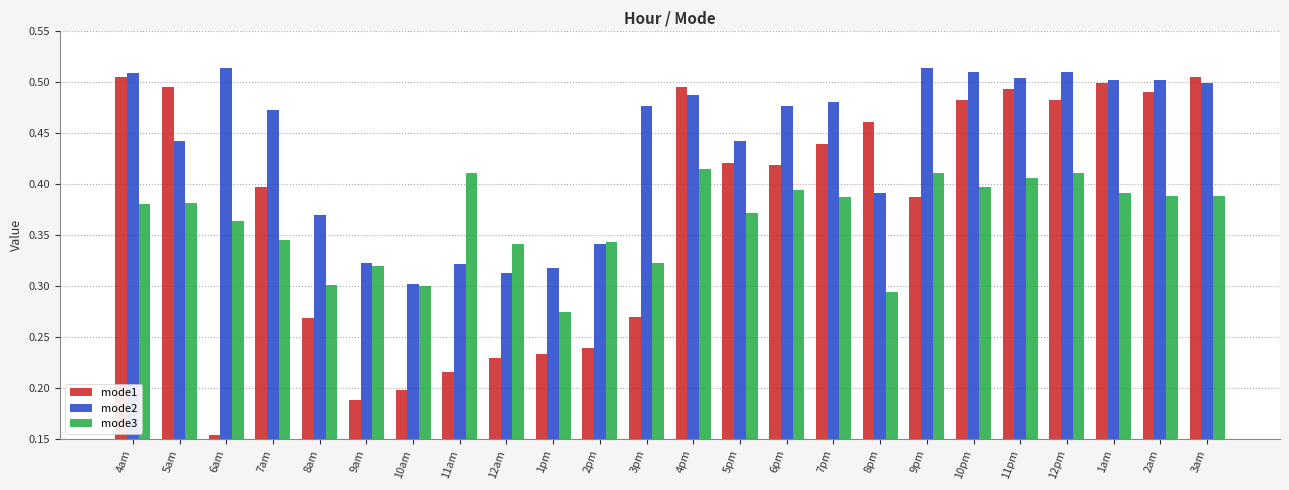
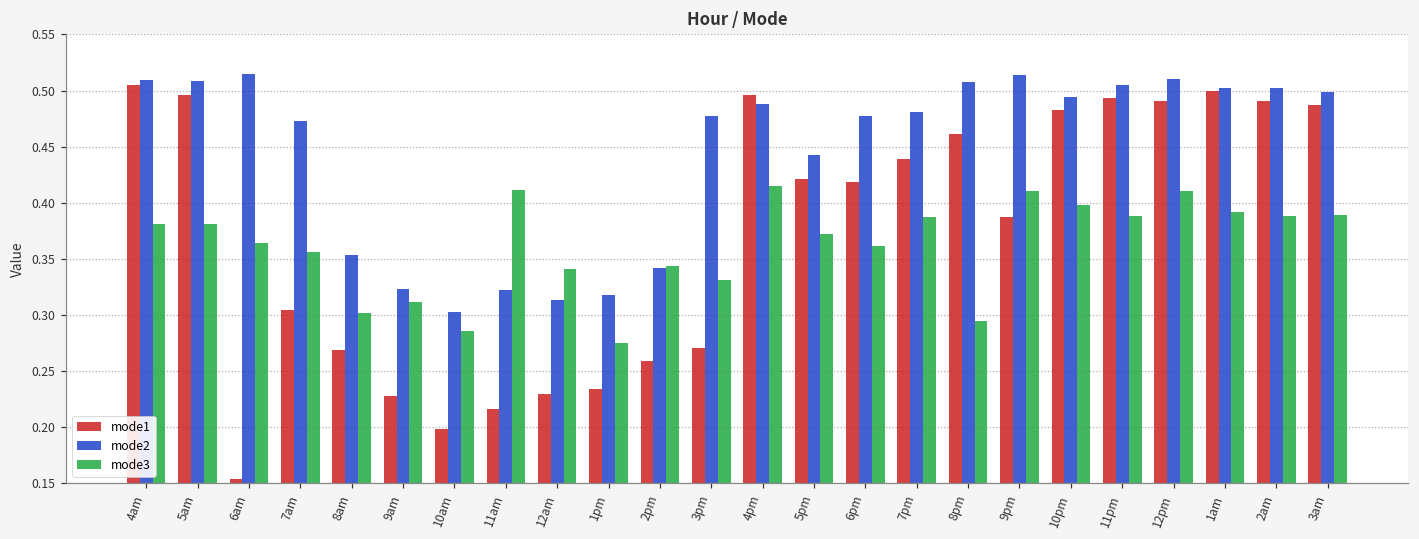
  {
    "mode1": {
      "4am": 0.505,
      "5am": 0.496,
      "6am": 0.154,
-     "7am": 0.398,
+     "7am": 0.304,
      "8am": 0.268,
-     "9am": 0.188,
+     "9am": 0.227,
      "10am": 0.199,
      "11am": 0.216,
      "12am": 0.230,
      "1pm": 0.234,
-     "2pm": 0.239,
+     "2pm": 0.259,
      "3pm": 0.270,
      "4pm": 0.496,
      "5pm": 0.421,
      "6pm": 0.418,
      "7pm": 0.439,
      "8pm": 0.461,
      "9pm": 0.387,
      "10pm": 0.483,
      "11pm": 0.493,
-     "12pm": 0.483,
+     "12pm": 0.491,
      "1am": 0.500,
      "2am": 0.491,
-     "3am": 0.506
+     "3am": 0.487
    },
    "mode2": {
      "4am": 0.510,
-     "5am": 0.443,
+     "5am": 0.508,
      "6am": 0.514,
      "7am": 0.473,
-     "8am": 0.369,
+     "8am": 0.353,
      "9am": 0.323,
      "10am": 0.302,
      "11am": 0.322,
      "12am": 0.313,
      "1pm": 0.318,
      "2pm": 0.341,
      "3pm": 0.477,
      "4pm": 0.488,
      "5pm": 0.443,
      "6pm": 0.477,
      "7pm": 0.481,
-     "8pm": 0.391,
+     "8pm": 0.508,
      "9pm": 0.514,
-     "10pm": 0.510,
+     "10pm": 0.494,
      "11pm": 0.505,
      "12pm": 0.510,
      "1am": 0.502,
      "2am": 0.502,
      "3am": 0.499
    },
    "mode3": {
      "4am": 0.381,
      "5am": 0.381,
      "6am": 0.364,
-     "7am": 0.345,
+     "7am": 0.356,
      "8am": 0.302,
-     "9am": 0.320,
-     "10am": 0.300,
+     "9am": 0.312,
+     "10am": 0.285,
      "11am": 0.411,
      "12am": 0.341,
      "1pm": 0.275,
      "2pm": 0.344,
-     "3pm": 0.323,
+     "3pm": 0.331,
      "4pm": 0.415,
      "5pm": 0.372,
-     "6pm": 0.394,
+     "6pm": 0.361,
      "7pm": 0.387,
      "8pm": 0.295,
      "9pm": 0.411,
      "10pm": 0.398,
-     "11pm": 0.406,
+     "11pm": 0.388,
      "12pm": 0.411,
      "1am": 0.392,
      "2am": 0.388,
      "3am": 0.389
    }
  }
